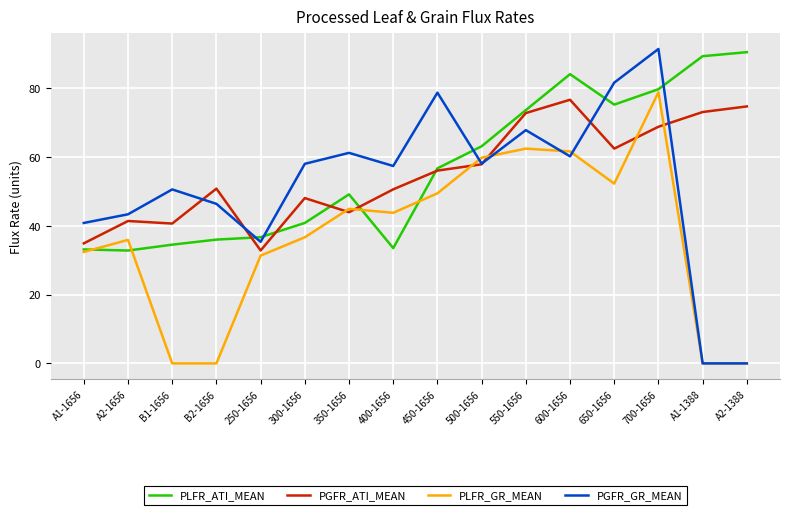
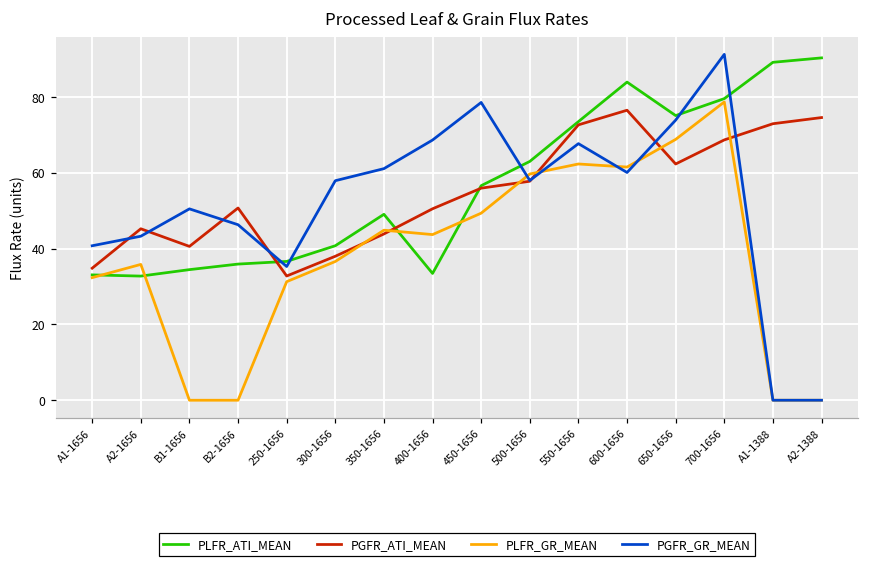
  {
    "PLFR_ATI_MEAN": {
      "A2-1656": 33,
      "B1-1656": 34,
      "B2-1656": 36,
      "250-1656": 37,
      "300-1656": 41,
      "350-1656": 49,
      "400-1656": 33,
      "500-1656": 63,
      "550-1656": 74,
      "600-1656": 84,
      "650-1656": 75,
      "700-1656": 80,
      "A1-1388": 89,
      "A2-1388": 90
    },
    "PGFR_ATI_MEAN": {
      "A1-1656": 35,
-     "A2-1656": 41,
+     "A2-1656": 45,
      "B1-1656": 41,
      "B2-1656": 51,
      "250-1656": 33,
-     "300-1656": 48,
+     "300-1656": 38,
      "350-1656": 44,
      "400-1656": 51,
      "550-1656": 73,
      "600-1656": 77,
      "650-1656": 62,
      "700-1656": 69,
      "A1-1388": 73,
      "A2-1388": 75
    },
    "PLFR_GR_MEAN": {
      "A2-1656": 36,
      "B1-1656": 0,
      "B2-1656": 0,
      "250-1656": 31,
      "300-1656": 37,
      "350-1656": 45,
      "400-1656": 44,
      "450-1656": 49,
      "500-1656": 60,
      "550-1656": 62,
      "600-1656": 62,
-     "650-1656": 52,
+     "650-1656": 69,
      "700-1656": 79
    },
    "PGFR_GR_MEAN": {
      "A1-1656": 41,
      "A2-1656": 43,
      "B1-1656": 51,
      "B2-1656": 46,
      "250-1656": 35,
      "300-1656": 58,
      "350-1656": 61,
-     "400-1656": 57,
+     "400-1656": 69,
      "450-1656": 79,
      "550-1656": 68,
      "600-1656": 60,
-     "650-1656": 82,
+     "650-1656": 74,
      "700-1656": 91
    }
  }
